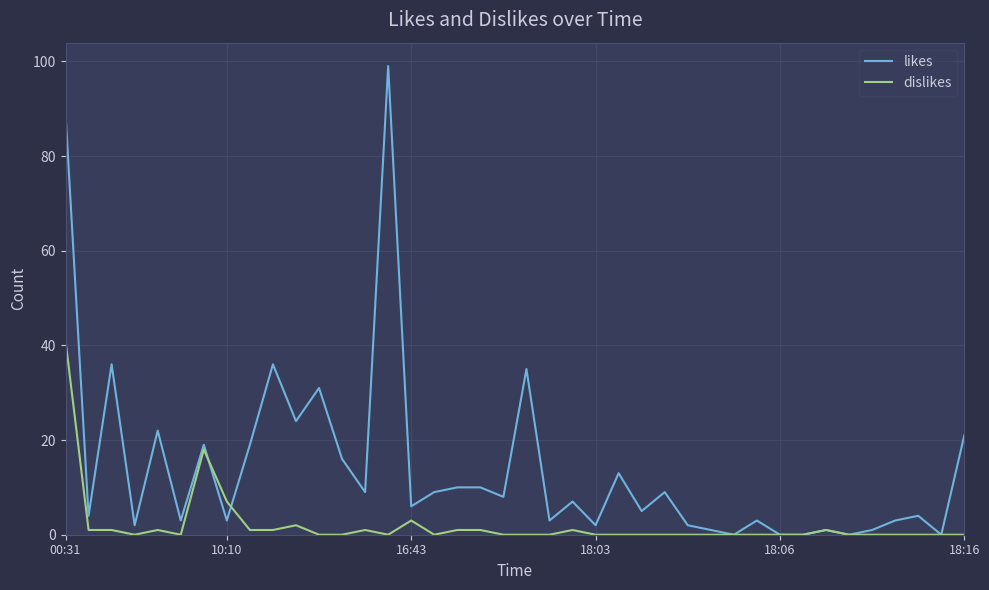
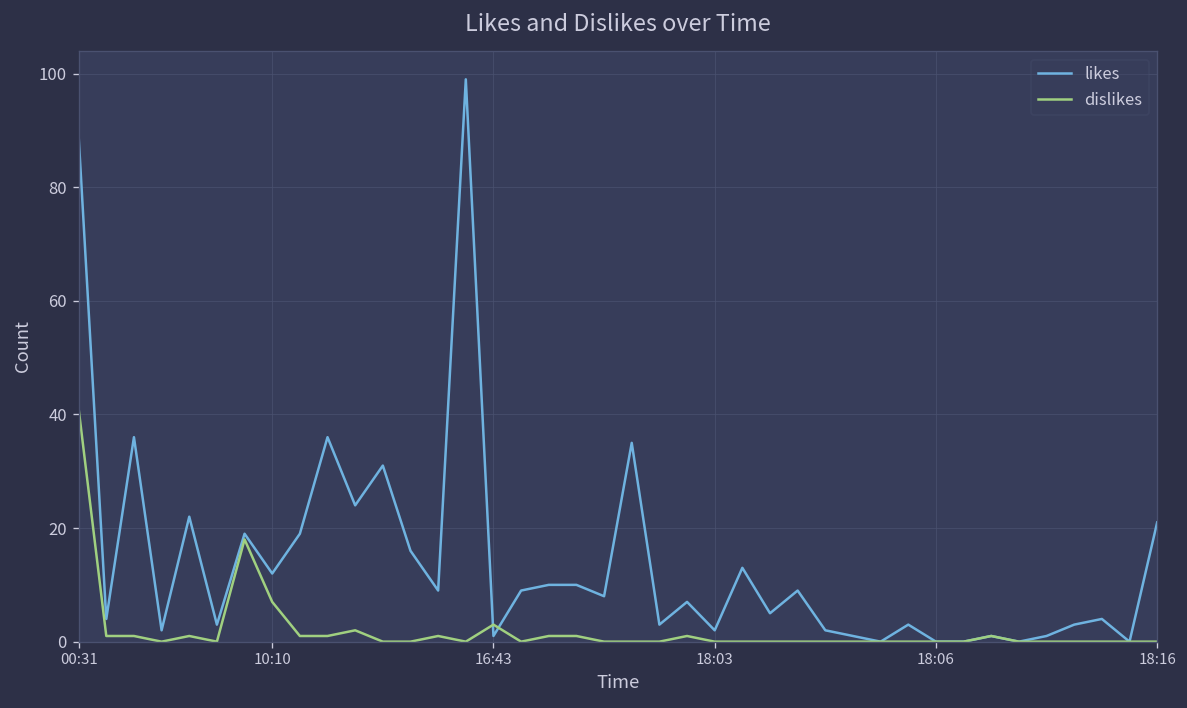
  {
    "likes": {
      "00:31": 89,
-     "10:10": 3,
-     "16:43": 6,
+     "10:10": 12,
+     "16:43": 1,
      "18:03": 2,
      "18:16": 21
    },
    "dislikes": {
      "00:31": 41,
      "10:10": 7,
      "16:43": 3,
      "18:03": 0,
      "18:16": 0
    }
  }
